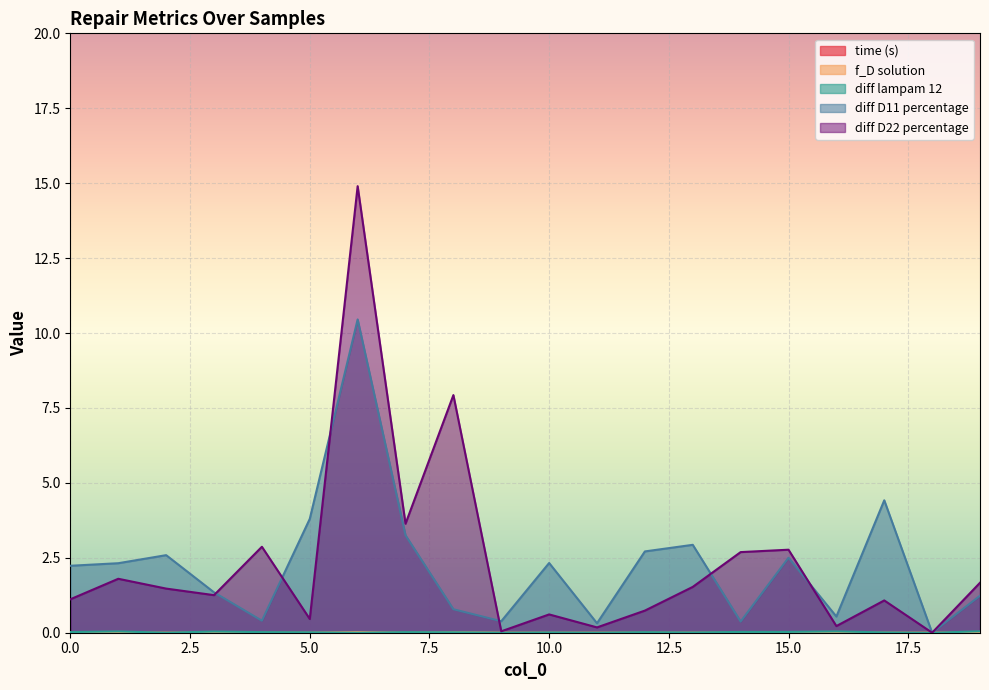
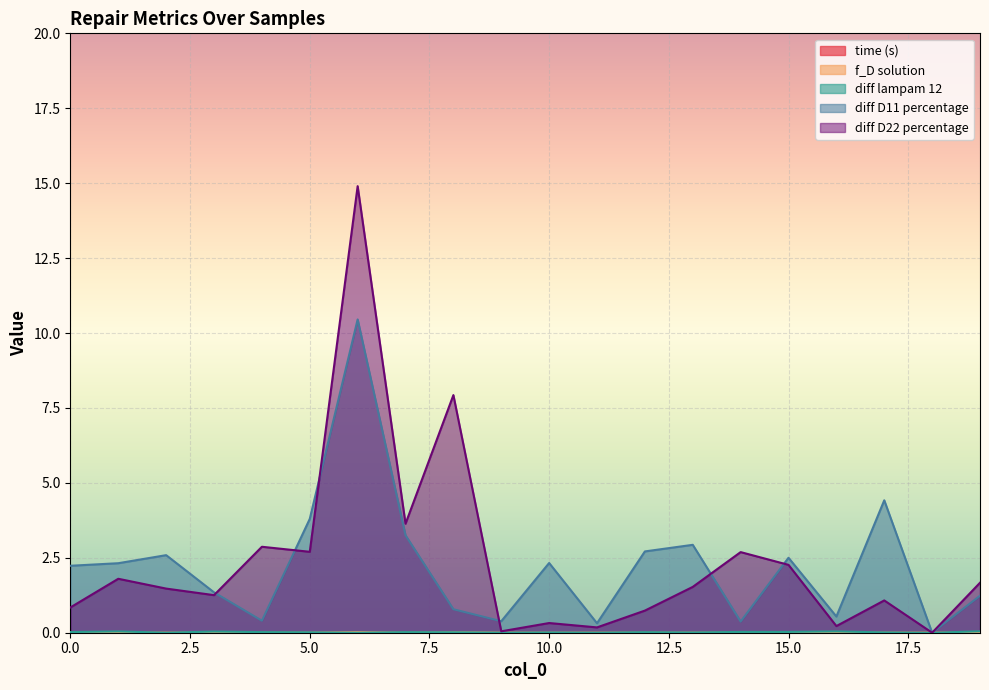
  {
    "diff D22 percentage": {
-     "0.0": 1.1,
-     "5.0": 0.5,
-     "10.0": 0.6,
-     "15.0": 2.8
+     "0.0": 0.8,
+     "5.0": 2.7,
+     "10.0": 0.3,
+     "15.0": 2.3
    }
  }
